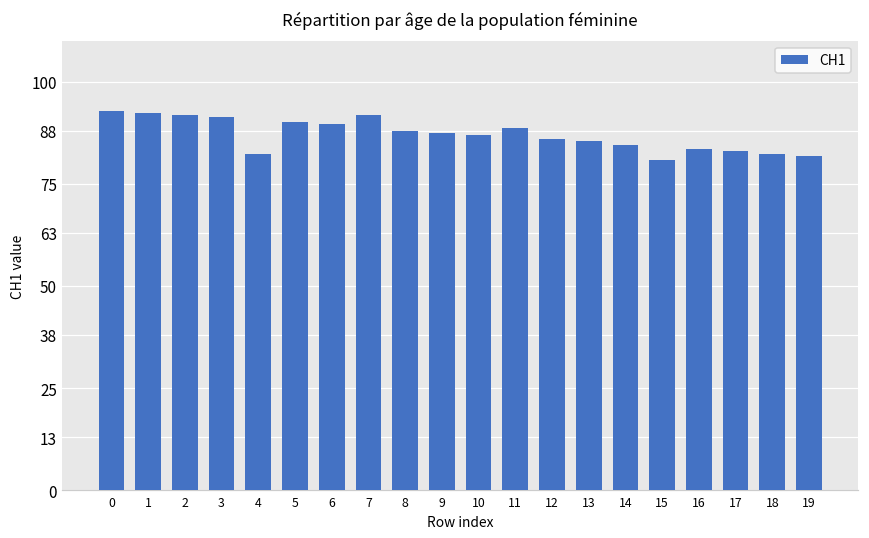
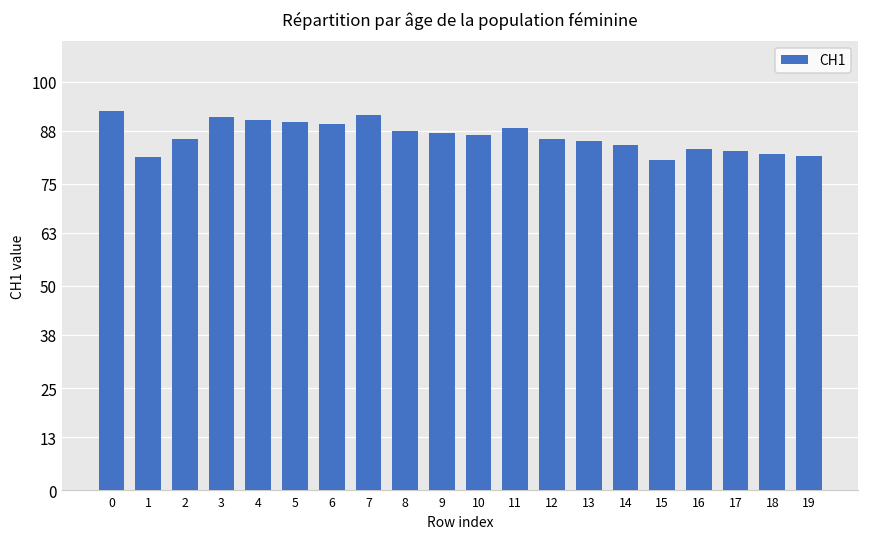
  {
    "0": 93,
-   "1": 92,
-   "2": 92,
+   "1": 82,
+   "2": 86,
    "3": 91,
-   "4": 82,
+   "4": 91,
    "5": 90,
    "6": 90,
    "7": 92,
    "8": 88,
    "9": 88,
    "10": 87,
    "11": 89,
    "12": 86,
    "13": 85,
    "14": 84,
    "15": 81,
    "16": 83,
    "17": 83,
    "18": 82,
    "19": 82
  }
